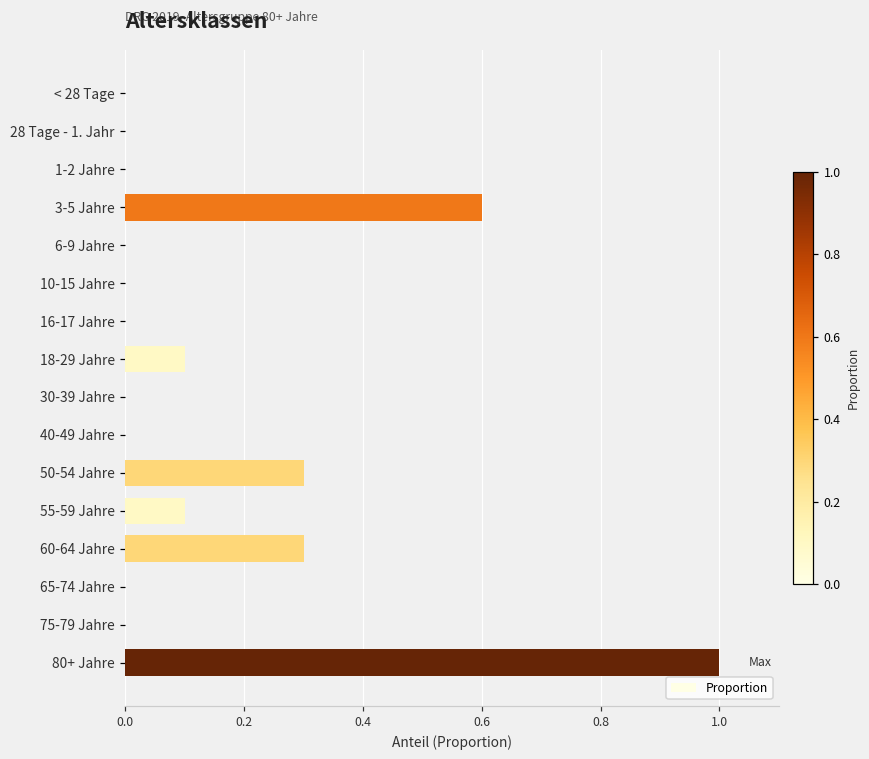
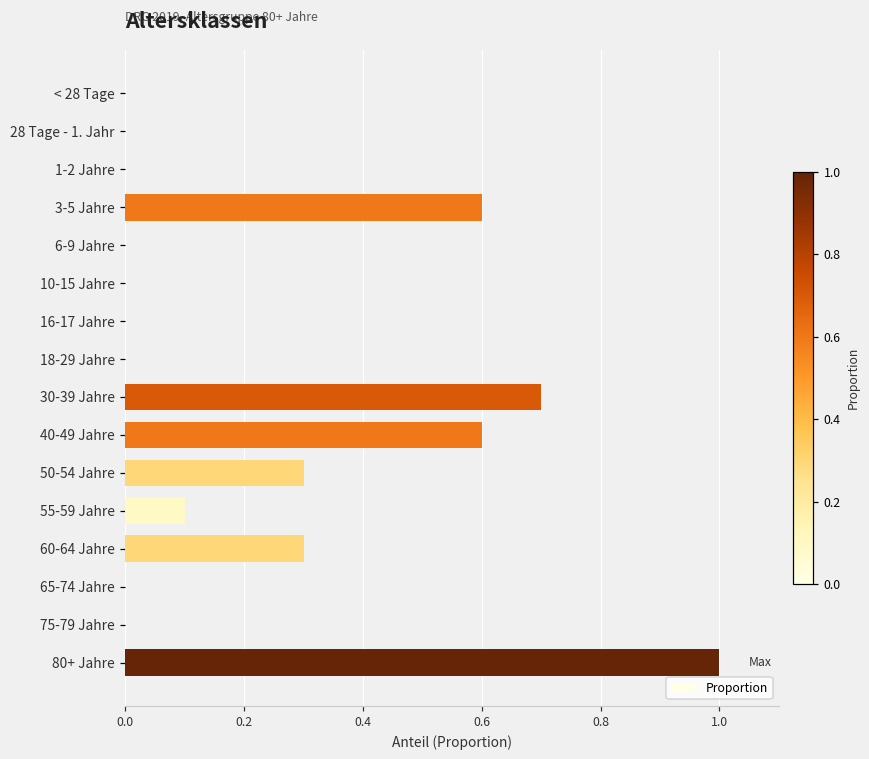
  {
    "< 28 Tage": 0.0,
    "28 Tage - 1. Jahr": 0.0,
    "1-2 Jahre": 0.0,
    "3-5 Jahre": 0.6,
    "6-9 Jahre": 0.0,
    "10-15 Jahre": 0.0,
    "16-17 Jahre": 0.0,
-   "18-29 Jahre": 0.1,
-   "30-39 Jahre": 0.0,
-   "40-49 Jahre": 0.0,
+   "18-29 Jahre": 0.0,
+   "30-39 Jahre": 0.7,
+   "40-49 Jahre": 0.6,
    "50-54 Jahre": 0.3,
    "55-59 Jahre": 0.1,
    "60-64 Jahre": 0.3,
    "65-74 Jahre": 0.0,
    "75-79 Jahre": 0.0,
    "80+ Jahre": 1.0
  }
